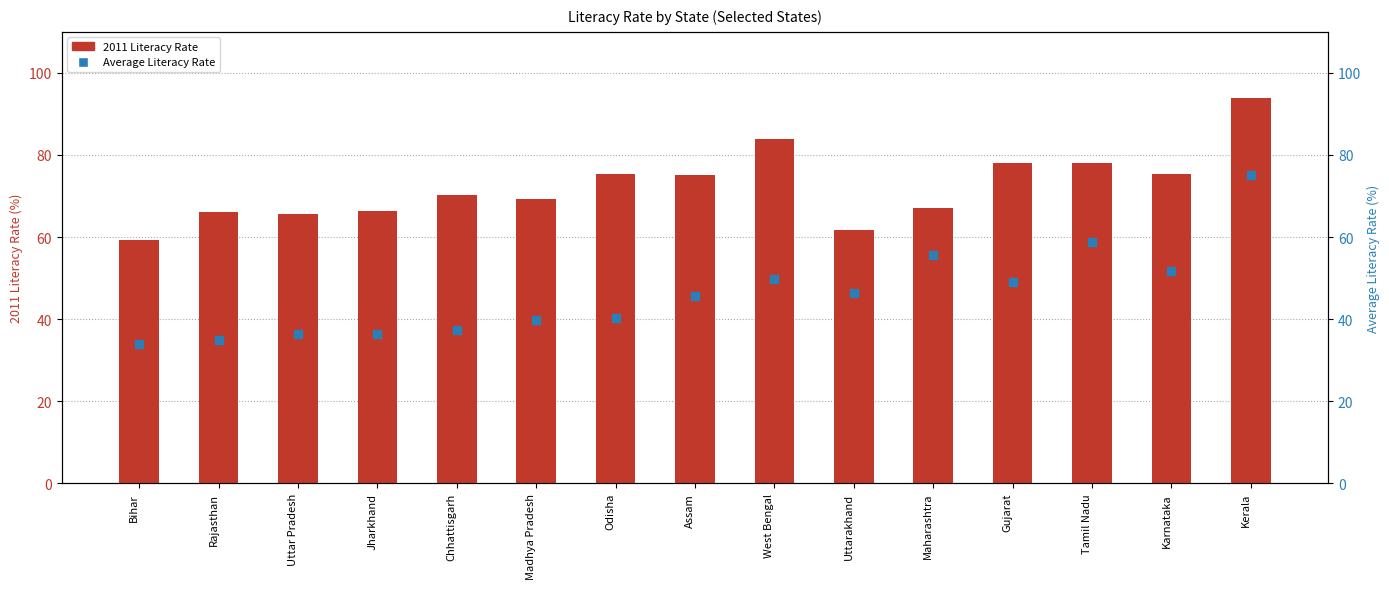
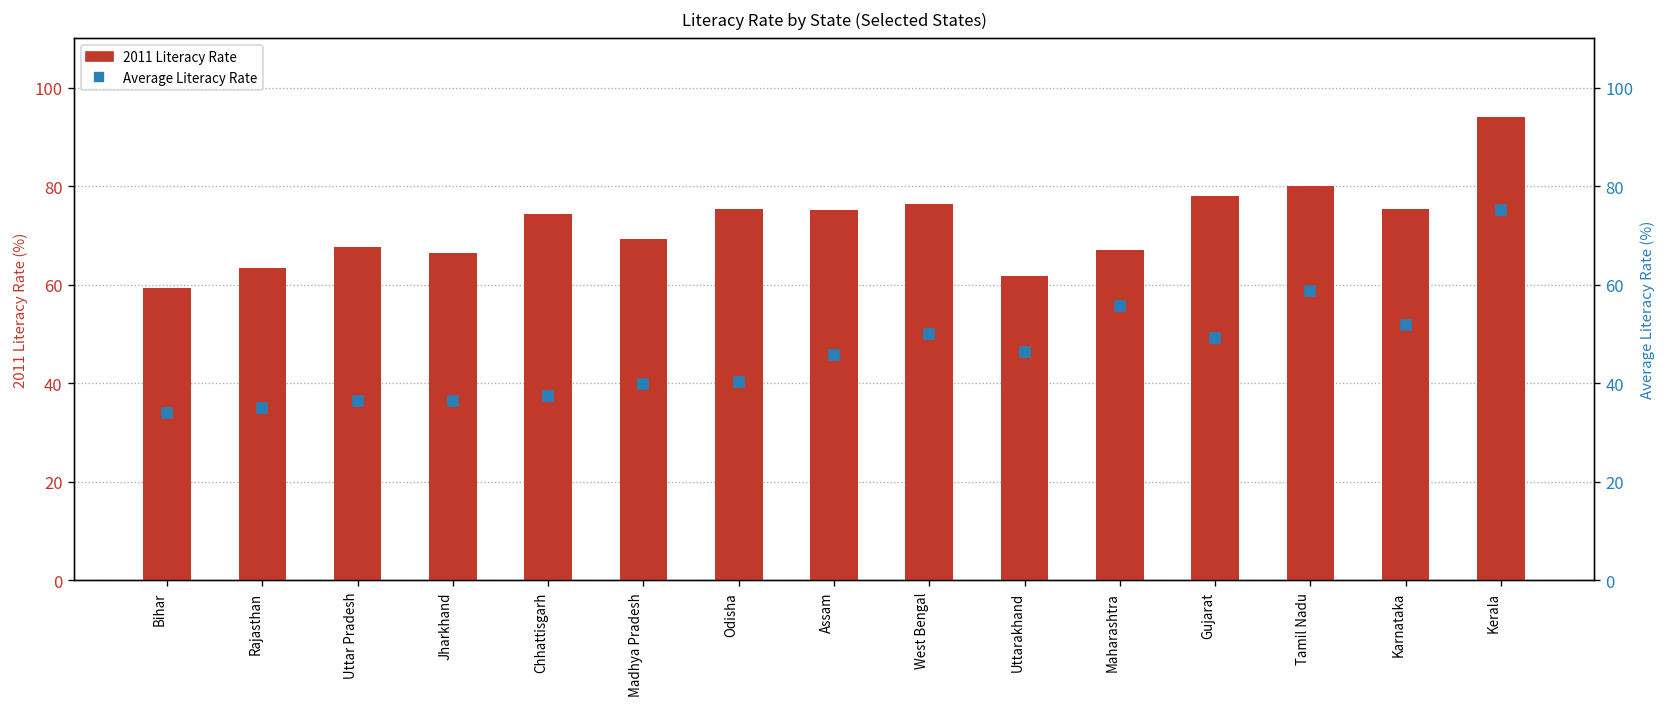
  {
    "2011 Literacy Rate": {
      "Bihar": 59,
-     "Rajasthan": 66,
-     "Uttar Pradesh": 66,
+     "Rajasthan": 63,
+     "Uttar Pradesh": 68,
      "Jharkhand": 66,
-     "Chhattisgarh": 70,
+     "Chhattisgarh": 74,
      "Madhya Pradesh": 69,
      "Odisha": 75,
      "Assam": 75,
-     "West Bengal": 84,
+     "West Bengal": 76,
      "Uttarakhand": 62,
      "Maharashtra": 67,
      "Gujarat": 78,
-     "Tamil Nadu": 78,
+     "Tamil Nadu": 80,
      "Karnataka": 75,
      "Kerala": 94
    }
  }
